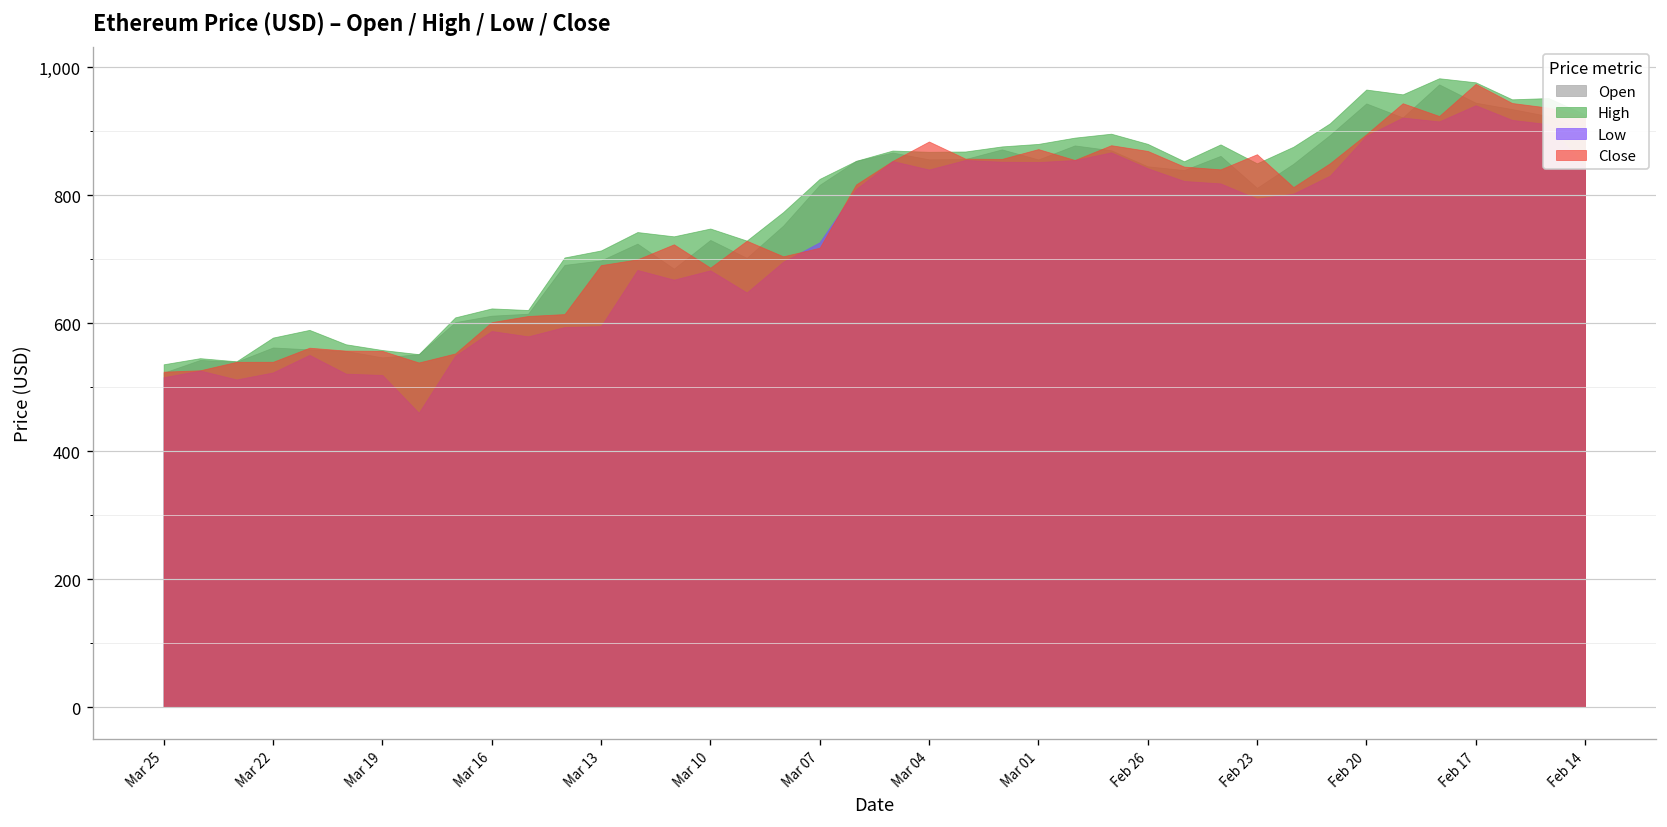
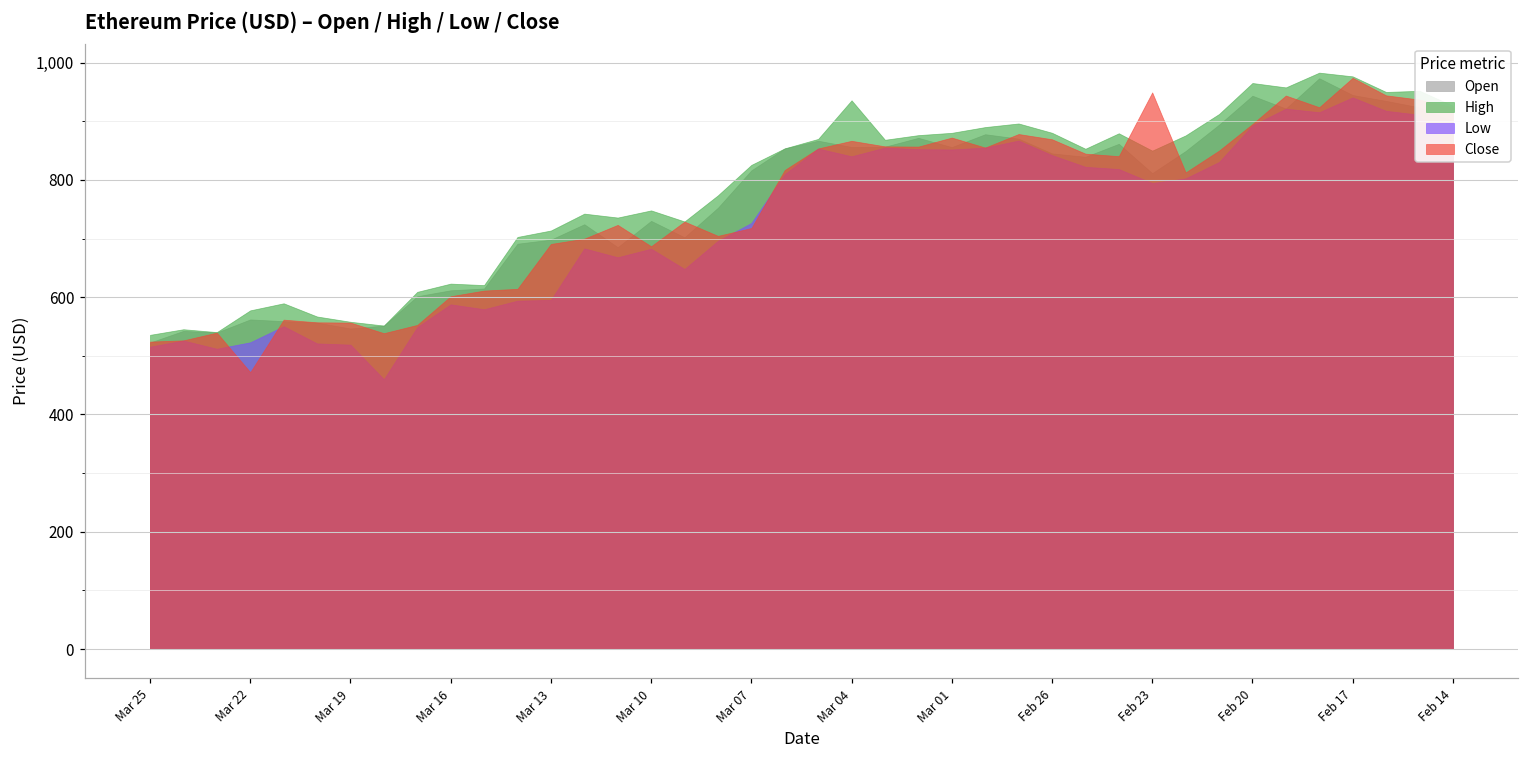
  {
    "Open": {
      "Mar 22": 560,
      "Mar 19": 550,
      "Mar 16": 610,
      "Mar 13": 700,
      "Mar 10": 730,
      "Mar 07": 820,
      "Mar 04": 860,
      "Feb 23": 810,
      "Feb 20": 940
    },
    "High": {
      "Mar 25": 540,
      "Mar 22": 580,
      "Mar 16": 620,
      "Mar 13": 710,
      "Mar 10": 750,
      "Mar 07": 830,
-     "Mar 04": 870,
+     "Mar 04": 940,
      "Mar 01": 880,
      "Feb 26": 880,
      "Feb 23": 850,
      "Feb 20": 970
    },
    "Low": {
      "Mar 25": 520,
      "Mar 22": 520,
      "Mar 19": 520,
      "Mar 16": 590,
      "Mar 13": 600,
      "Mar 07": 730,
      "Mar 04": 840,
      "Feb 23": 790
    },
    "Close": {
-     "Mar 22": 540,
+     "Mar 22": 470,
      "Mar 16": 600,
      "Mar 13": 690,
      "Mar 07": 720,
-     "Mar 04": 880,
+     "Mar 04": 870,
      "Mar 01": 870,
      "Feb 26": 870,
-     "Feb 23": 860
+     "Feb 23": 950
    }
  }
